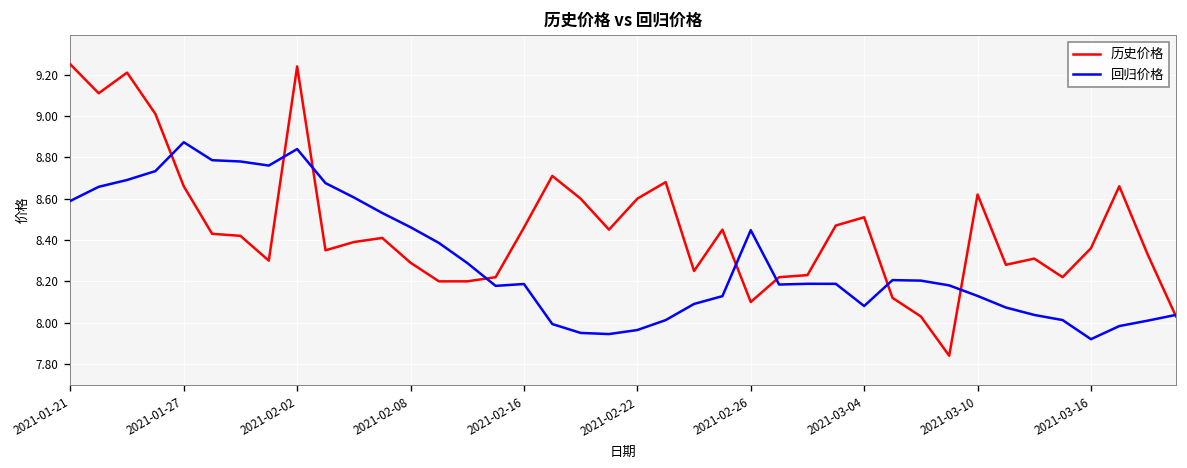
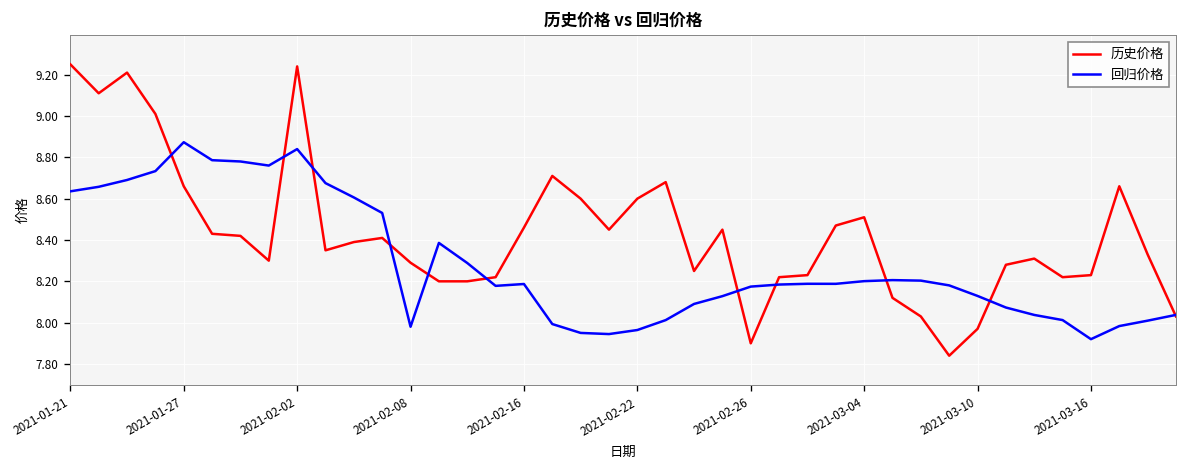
  {
    "历史价格": {
      "2021-01-21": 9.25,
      "2021-01-27": 8.66,
      "2021-02-02": 9.24,
      "2021-02-08": 8.29,
      "2021-02-16": 8.46,
      "2021-02-22": 8.60,
-     "2021-02-26": 8.1,
+     "2021-02-26": 7.9,
      "2021-03-04": 8.51,
-     "2021-03-10": 8.62,
-     "2021-03-16": 8.36
+     "2021-03-10": 7.97,
+     "2021-03-16": 8.23
    },
    "回归价格": {
-     "2021-01-21": 8.59,
+     "2021-01-21": 8.64,
      "2021-01-27": 8.87,
      "2021-02-02": 8.84,
-     "2021-02-08": 8.46,
+     "2021-02-08": 7.98,
      "2021-02-16": 8.19,
      "2021-02-22": 7.96,
-     "2021-02-26": 8.45,
-     "2021-03-04": 8.08,
+     "2021-02-26": 8.17,
+     "2021-03-04": 8.20,
      "2021-03-10": 8.13,
      "2021-03-16": 7.92
    }
  }
